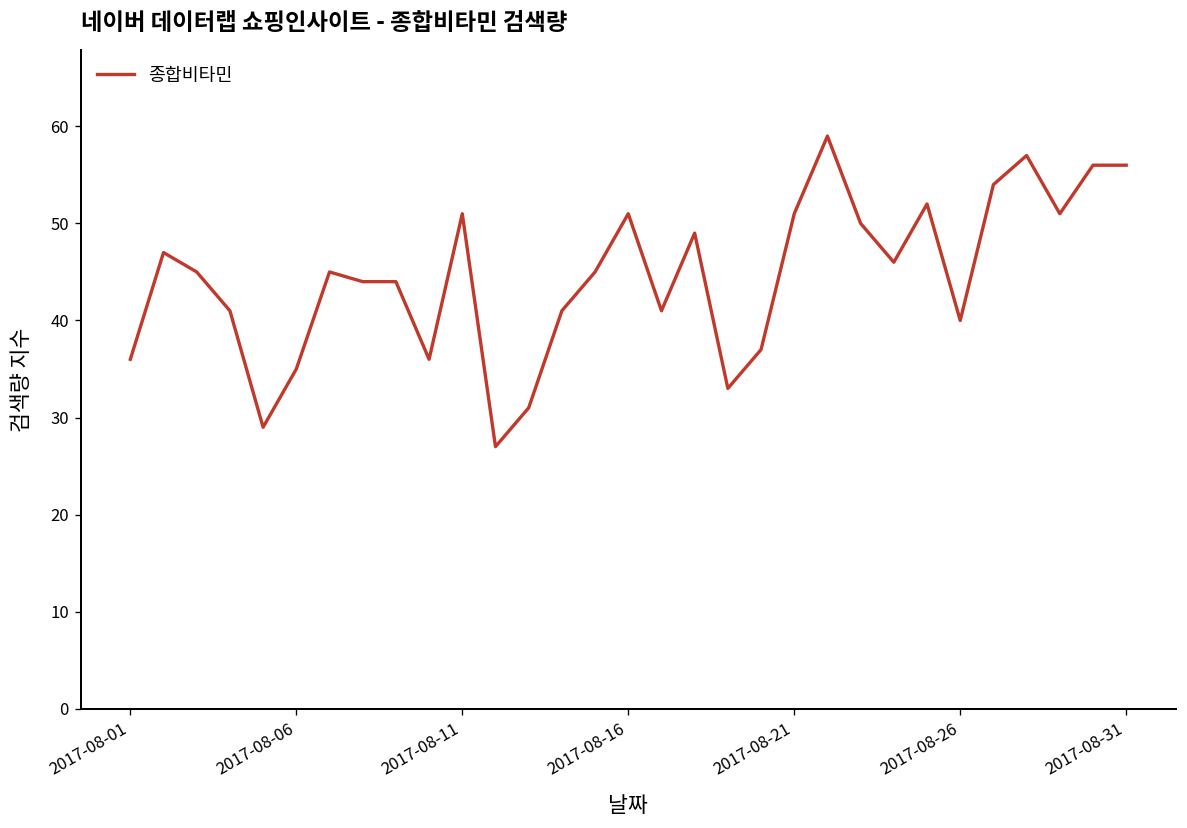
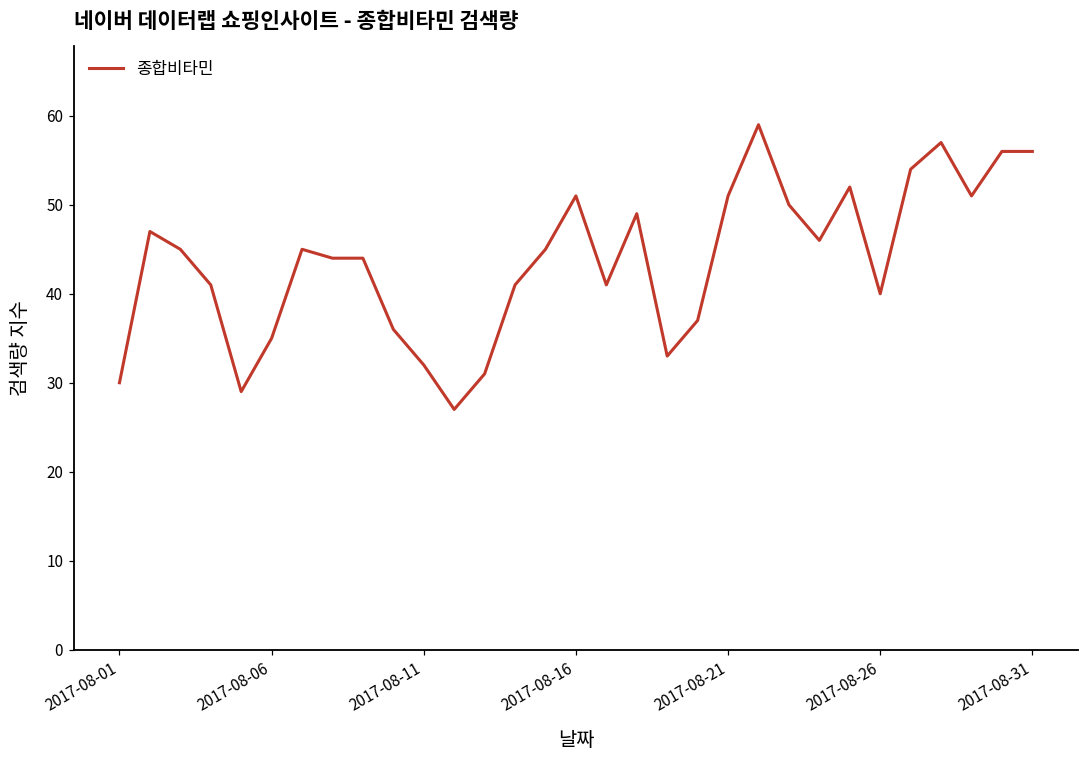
  {
-   "2017-08-01": 36,
+   "2017-08-01": 30,
    "2017-08-06": 35,
-   "2017-08-11": 51,
+   "2017-08-11": 32,
    "2017-08-16": 51,
    "2017-08-21": 51,
    "2017-08-26": 40,
    "2017-08-31": 56
  }
